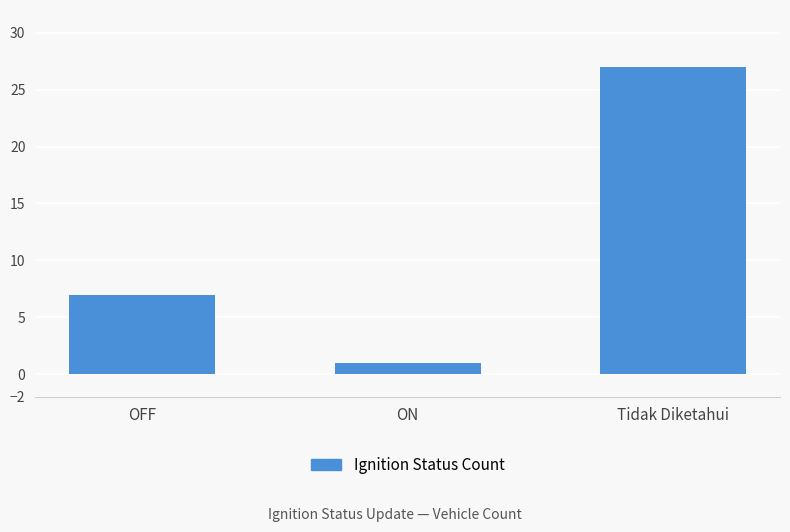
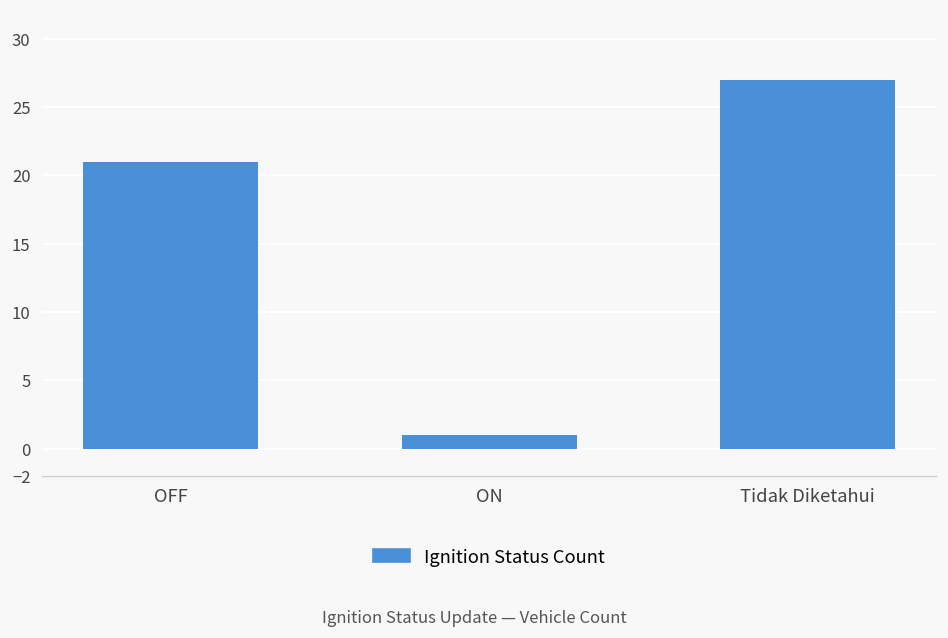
  {
-   "OFF": 7,
+   "OFF": 21,
    "ON": 1,
    "Tidak Diketahui": 27
  }
